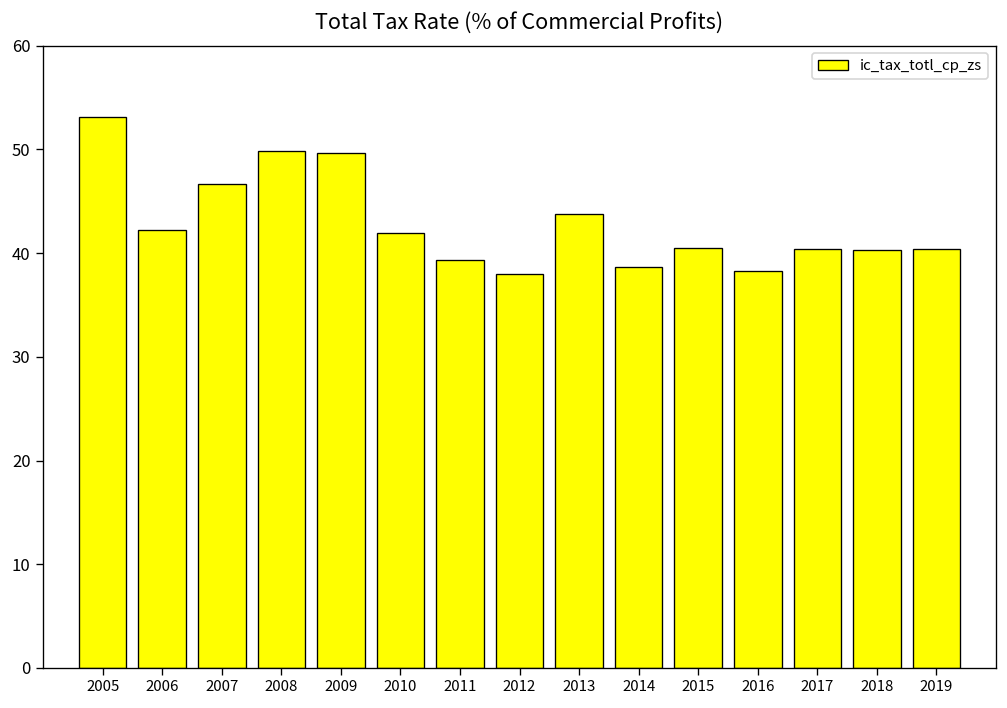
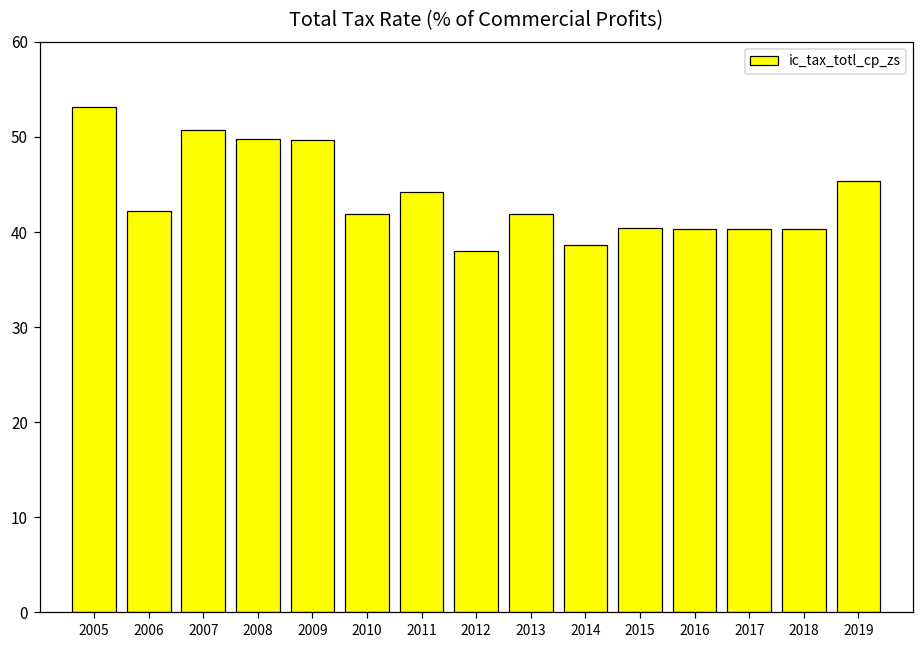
  {
    "2005": 53,
    "2006": 42,
-   "2007": 47,
+   "2007": 51,
    "2008": 50,
    "2009": 50,
    "2010": 42,
-   "2011": 39,
+   "2011": 44,
    "2012": 38,
-   "2013": 44,
+   "2013": 42,
    "2014": 39,
    "2015": 40,
-   "2016": 38,
+   "2016": 40,
    "2017": 40,
    "2018": 40,
-   "2019": 40
+   "2019": 45
  }
